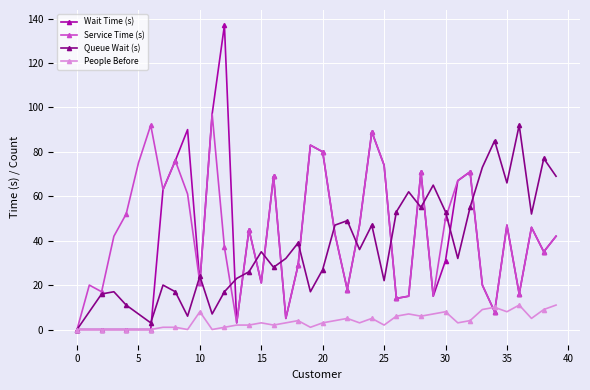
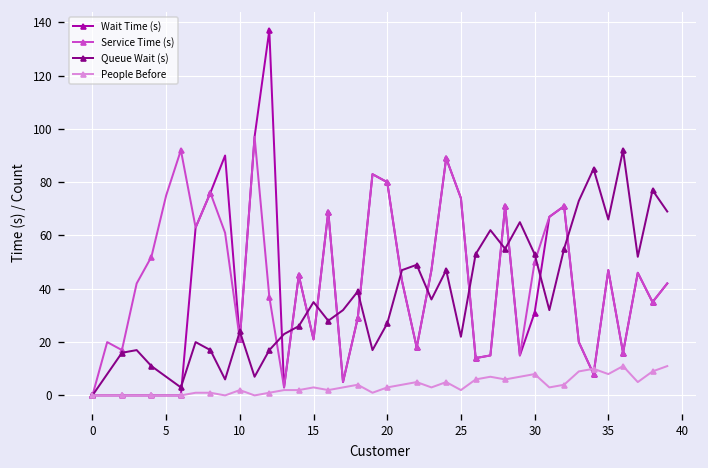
  {
    "Service Time (s)": {
      "5": 75,
      "30": 50
    },
    "People Before": {
-     "10": 8,
+     "10": 2,
      "15": 3,
      "20": 3,
      "25": 2,
      "30": 8,
      "35": 8
    }
  }
